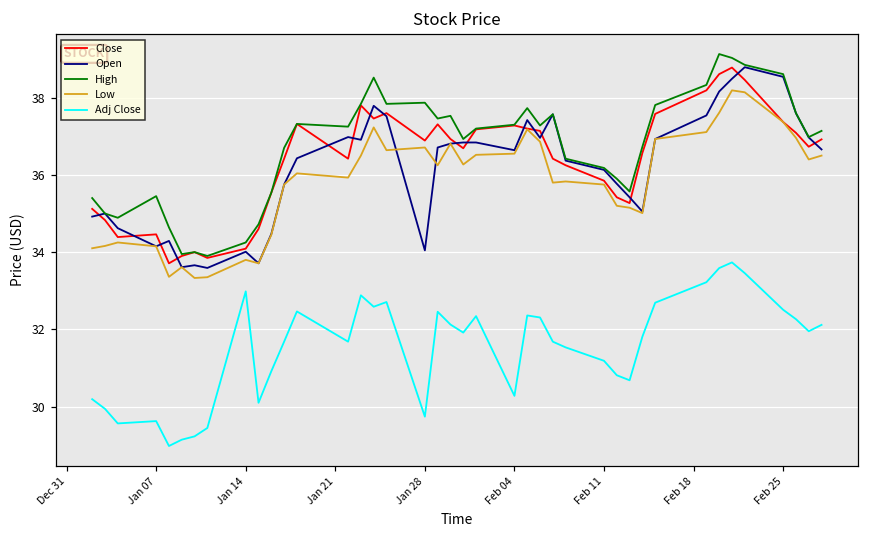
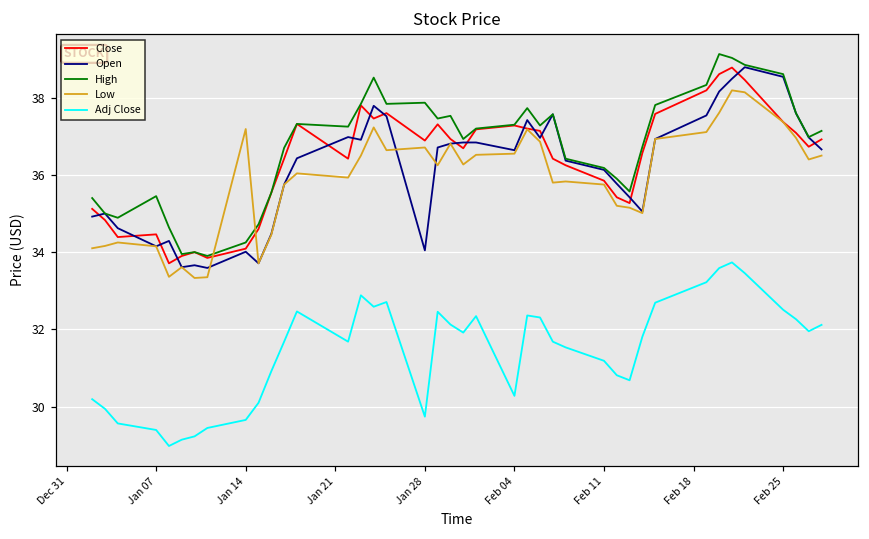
  {
    "Close": {
      "Jan 07": 34.5,
      "Jan 14": 34.1,
      "Jan 28": 36.9,
      "Feb 11": 35.8
    },
    "Open": {
      "Jan 14": 34.0,
      "Jan 28": 34.0,
      "Feb 04": 36.6
    },
    "High": {
      "Jan 07": 35.5,
      "Jan 14": 34.3,
      "Jan 28": 37.9
    },
    "Low": {
-     "Jan 14": 33.8,
+     "Jan 14": 37.2,
      "Jan 28": 36.7,
      "Feb 04": 36.5,
      "Feb 11": 35.8
    },
    "Adj Close": {
-     "Jan 07": 29.6,
-     "Jan 14": 33.0,
+     "Jan 07": 29.4,
+     "Jan 14": 29.7,
      "Jan 28": 29.7,
      "Feb 04": 30.3,
      "Feb 11": 31.2,
      "Feb 25": 32.5
    }
  }
